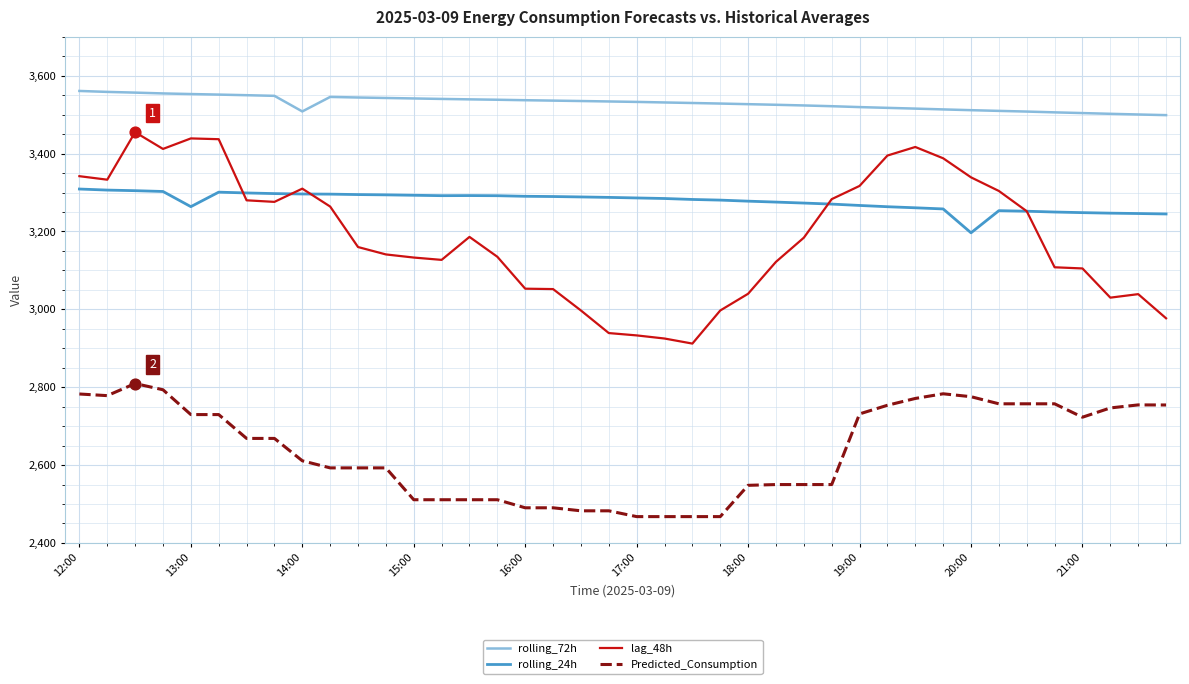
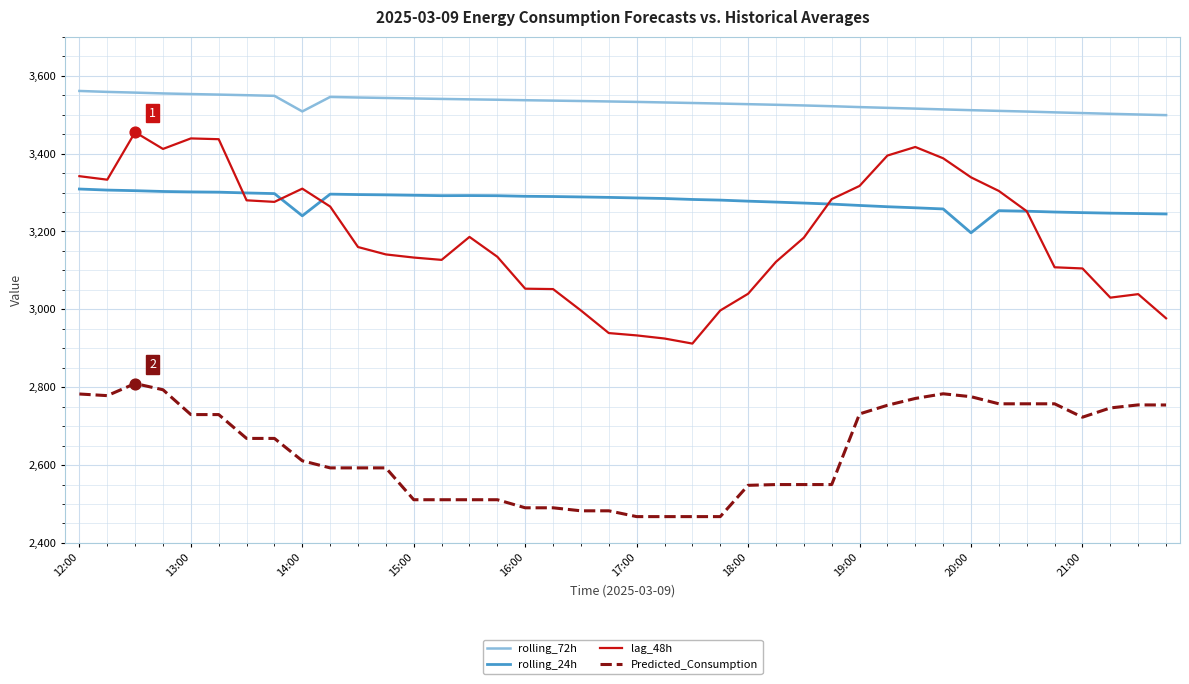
  {
    "rolling_72h": {
      "12:00": "3,560",
      "13:00": "3,550",
      "14:00": "3,510",
      "15:00": "3,540",
      "16:00": "3,540",
      "17:00": "3,530",
      "18:00": "3,530",
      "19:00": "3,520",
      "20:00": "3,510",
      "21:00": "3,500"
    },
    "rolling_24h": {
      "12:00": "3,310",
-     "13:00": "3,260",
-     "14:00": "3,300",
+     "13:00": "3,300",
+     "14:00": "3,240",
      "15:00": "3,290",
      "16:00": "3,290",
      "17:00": "3,290",
      "18:00": "3,280",
      "19:00": "3,270",
      "20:00": "3,200",
      "21:00": "3,250"
    }
  }
